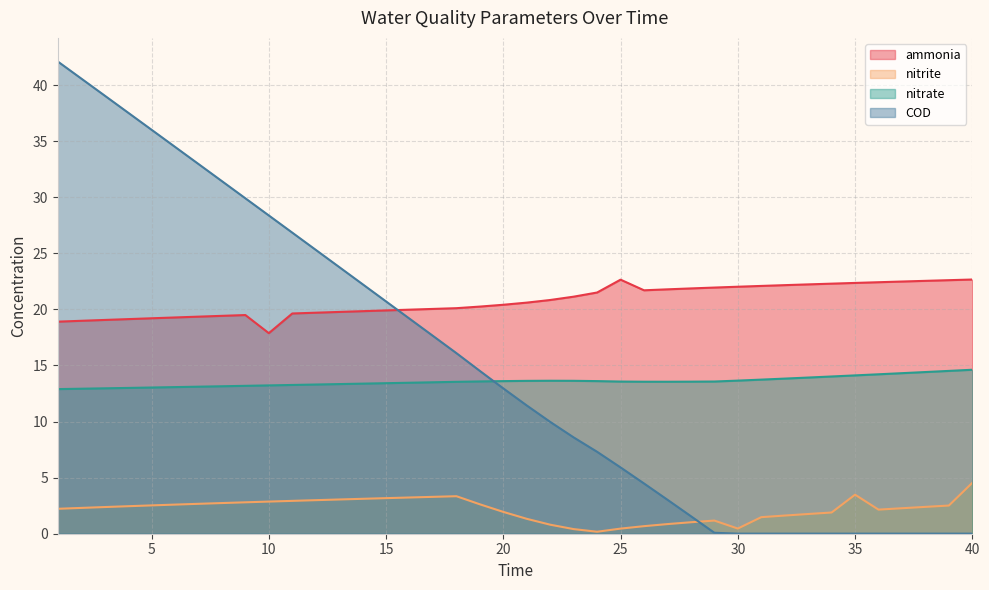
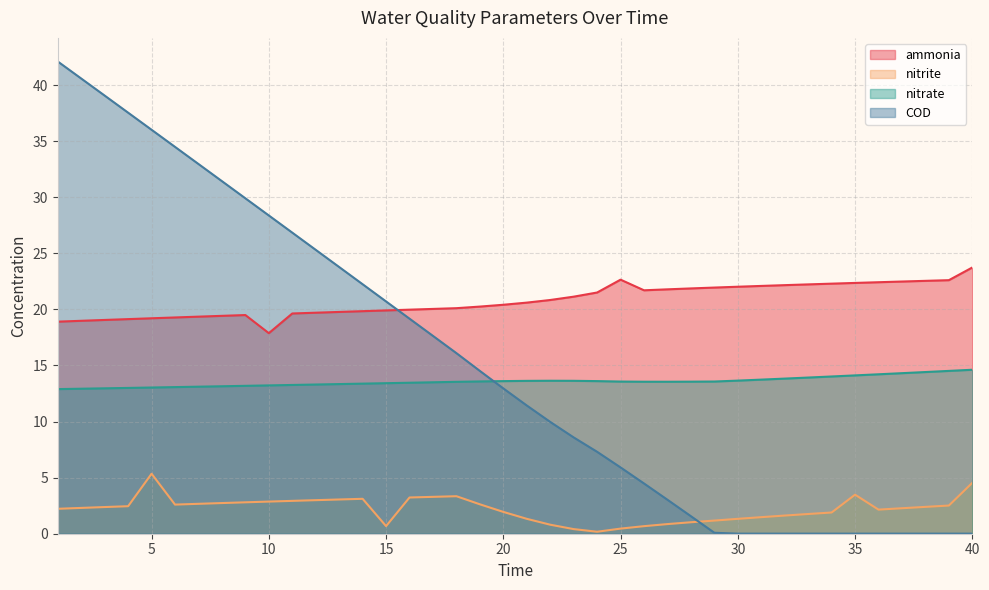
  {
    "ammonia": {
      "5": 19.2,
      "10": 17.9,
      "15": 19.9,
      "20": 20.4,
      "25": 22.7,
      "30": 22.0,
      "35": 22.4,
-     "40": 22.7
+     "40": 23.7
    },
    "nitrite": {
-     "5": 2.5,
+     "5": 5.3,
      "10": 2.9,
-     "15": 3.2,
+     "15": 0.7,
      "20": 1.9,
      "25": 0.5,
-     "30": 0.5,
+     "30": 1.3,
      "35": 3.5,
      "40": 4.5
    }
  }
